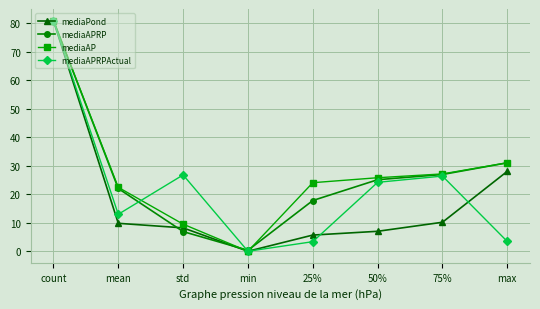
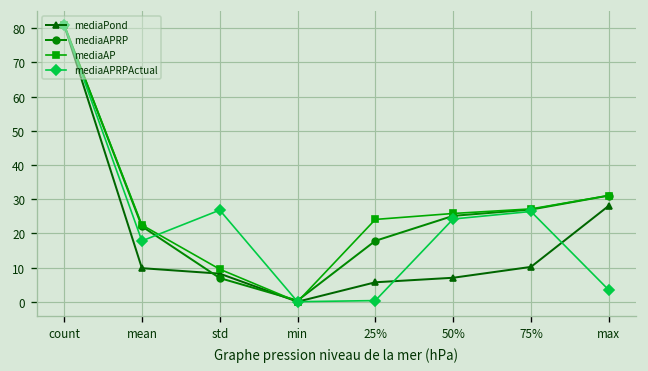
  {
    "mediaAPRPActual": {
-     "mean": 13,
+     "mean": 18,
      "std": 27,
-     "25%": 3,
+     "25%": 0,
      "50%": 24,
      "max": 3
    }
  }
